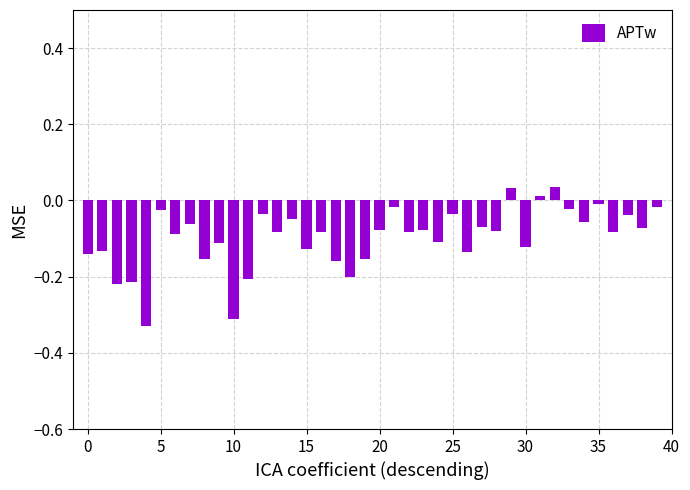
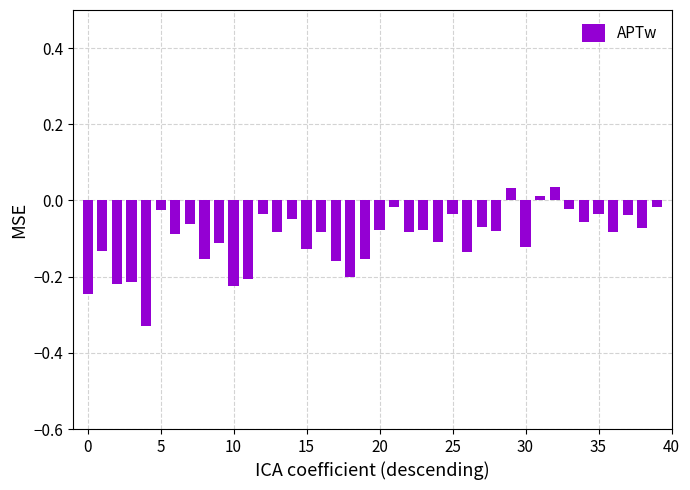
  {
-   "0": -0.14,
+   "0": -0.25,
    "5": -0.03,
-   "10": -0.31,
+   "10": -0.22,
    "15": -0.13,
    "20": -0.08,
    "25": -0.04,
    "30": -0.12,
-   "35": -0.01
+   "35": -0.04
  }
